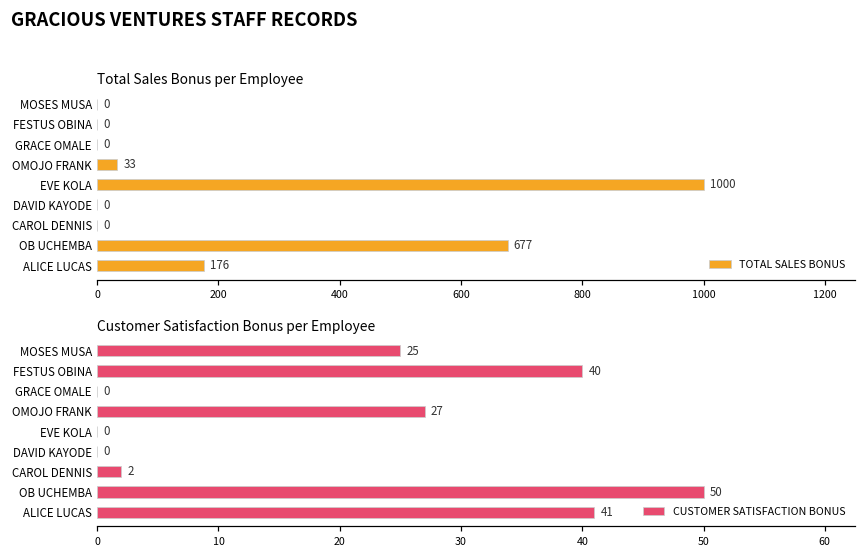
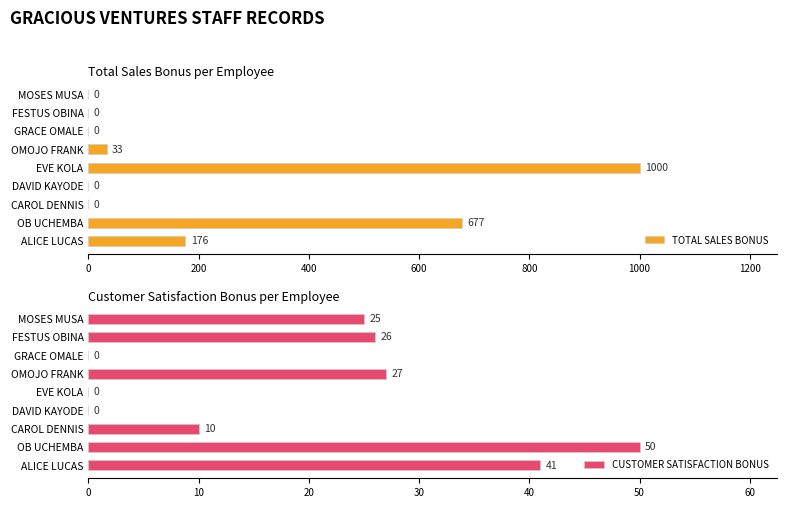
  {
    "Total Sales Bonus per Employee": {
      "MOSES MUSA": 0,
      "FESTUS OBINA": 0,
      "GRACE OMALE": 0,
      "OMOJO FRANK": 33,
      "EVE KOLA": 1000,
      "DAVID KAYODE": 0,
      "CAROL DENNIS": 0,
      "OB UCHEMBA": 677,
      "ALICE LUCAS": 176
    },
    "Customer Satisfaction Bonus per Employee": {
      "MOSES MUSA": 25,
-     "FESTUS OBINA": 40,
+     "FESTUS OBINA": 26,
      "GRACE OMALE": 0,
      "OMOJO FRANK": 27,
      "EVE KOLA": 0,
      "DAVID KAYODE": 0,
-     "CAROL DENNIS": 2,
+     "CAROL DENNIS": 10,
      "OB UCHEMBA": 50,
      "ALICE LUCAS": 41
    }
  }
